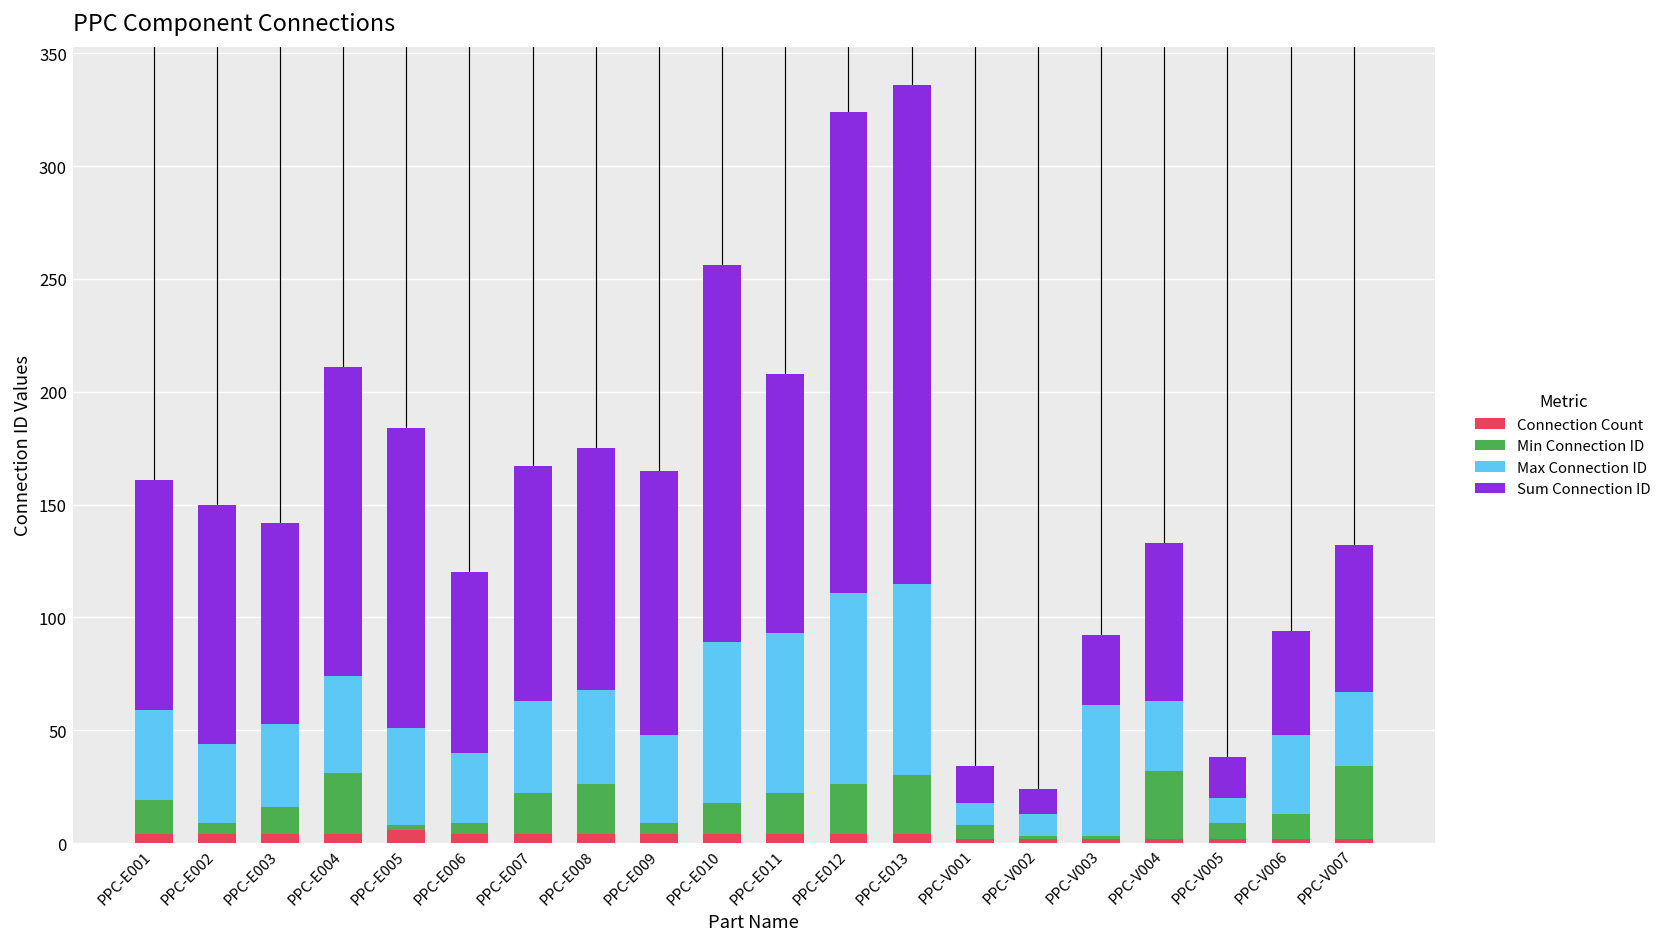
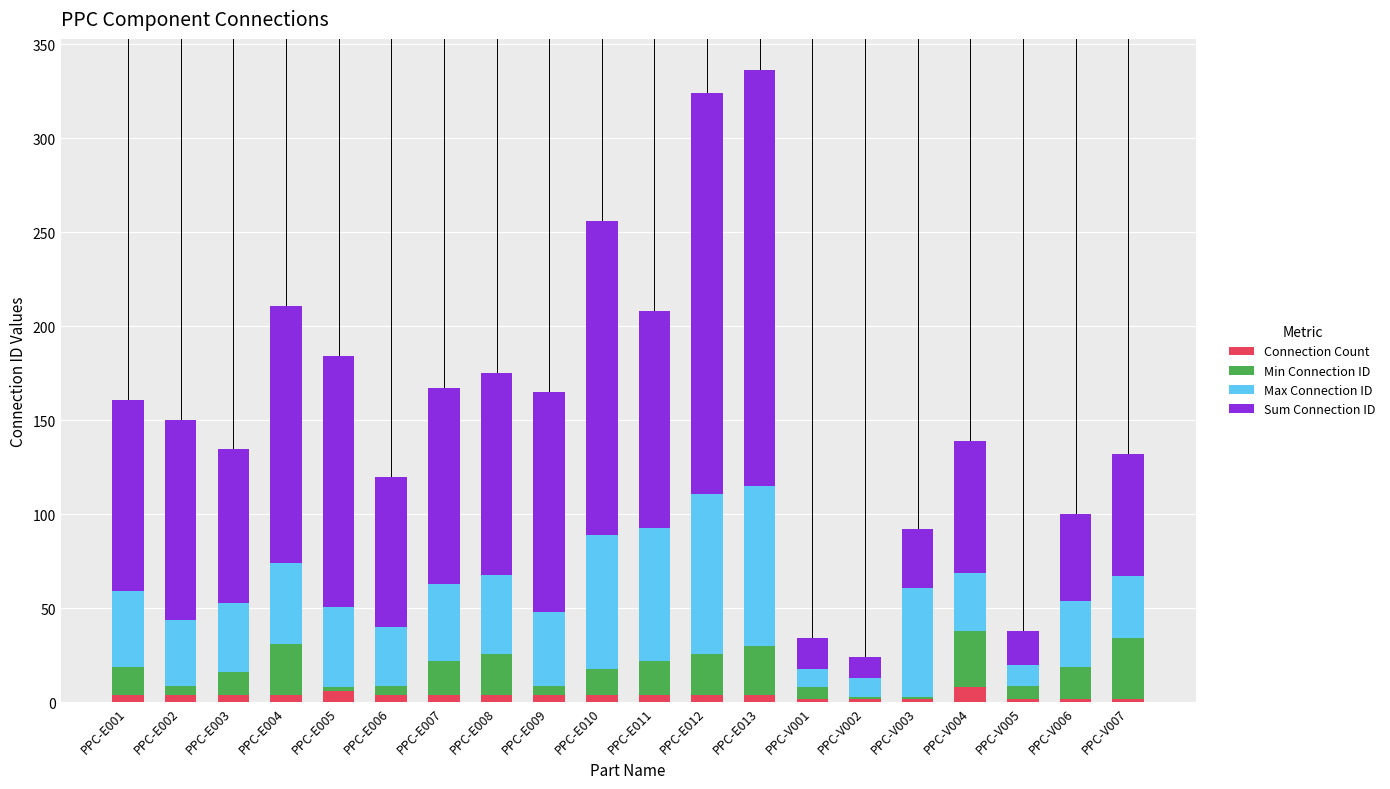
  {
    "Connection Count": {
      "PPC-E001": 4,
      "PPC-E002": 4,
      "PPC-E003": 4,
      "PPC-E004": 4,
      "PPC-E005": 6,
      "PPC-E006": 4,
      "PPC-E007": 4,
      "PPC-E008": 4,
      "PPC-E009": 4,
      "PPC-E010": 4,
      "PPC-E011": 4,
      "PPC-E012": 4,
      "PPC-E013": 4,
      "PPC-V001": 2,
      "PPC-V002": 2,
      "PPC-V003": 2,
-     "PPC-V004": 2,
+     "PPC-V004": 8,
      "PPC-V005": 2,
      "PPC-V006": 2,
      "PPC-V007": 2
    },
    "Min Connection ID": {
      "PPC-E001": 15,
      "PPC-E002": 5,
      "PPC-E003": 12,
      "PPC-E004": 27,
      "PPC-E005": 2,
      "PPC-E006": 5,
      "PPC-E007": 18,
      "PPC-E008": 22,
      "PPC-E009": 5,
      "PPC-E010": 14,
      "PPC-E011": 18,
      "PPC-E012": 22,
      "PPC-E013": 26,
      "PPC-V001": 6,
      "PPC-V004": 30,
      "PPC-V005": 7,
-     "PPC-V006": 11,
+     "PPC-V006": 17,
      "PPC-V007": 32
    },
    "Max Connection ID": {
      "PPC-E001": 40,
      "PPC-E002": 35,
      "PPC-E003": 37,
      "PPC-E004": 43,
      "PPC-E005": 43,
      "PPC-E006": 31,
      "PPC-E007": 41,
      "PPC-E008": 42,
      "PPC-E009": 39,
      "PPC-E010": 71,
      "PPC-E011": 71,
      "PPC-E012": 85,
      "PPC-E013": 85,
      "PPC-V001": 10,
      "PPC-V002": 10,
      "PPC-V003": 58,
      "PPC-V004": 31,
      "PPC-V005": 11,
      "PPC-V006": 35,
      "PPC-V007": 33
    },
    "Sum Connection ID": {
      "PPC-E001": 102,
      "PPC-E002": 106,
-     "PPC-E003": 89,
+     "PPC-E003": 82,
      "PPC-E004": 137,
      "PPC-E005": 133,
      "PPC-E006": 80,
      "PPC-E007": 104,
      "PPC-E008": 107,
      "PPC-E009": 117,
      "PPC-E010": 167,
      "PPC-E011": 115,
      "PPC-E012": 213,
      "PPC-E013": 221,
      "PPC-V001": 16,
      "PPC-V002": 11,
      "PPC-V003": 31,
      "PPC-V004": 70,
      "PPC-V005": 18,
      "PPC-V006": 46,
      "PPC-V007": 65
    }
  }
